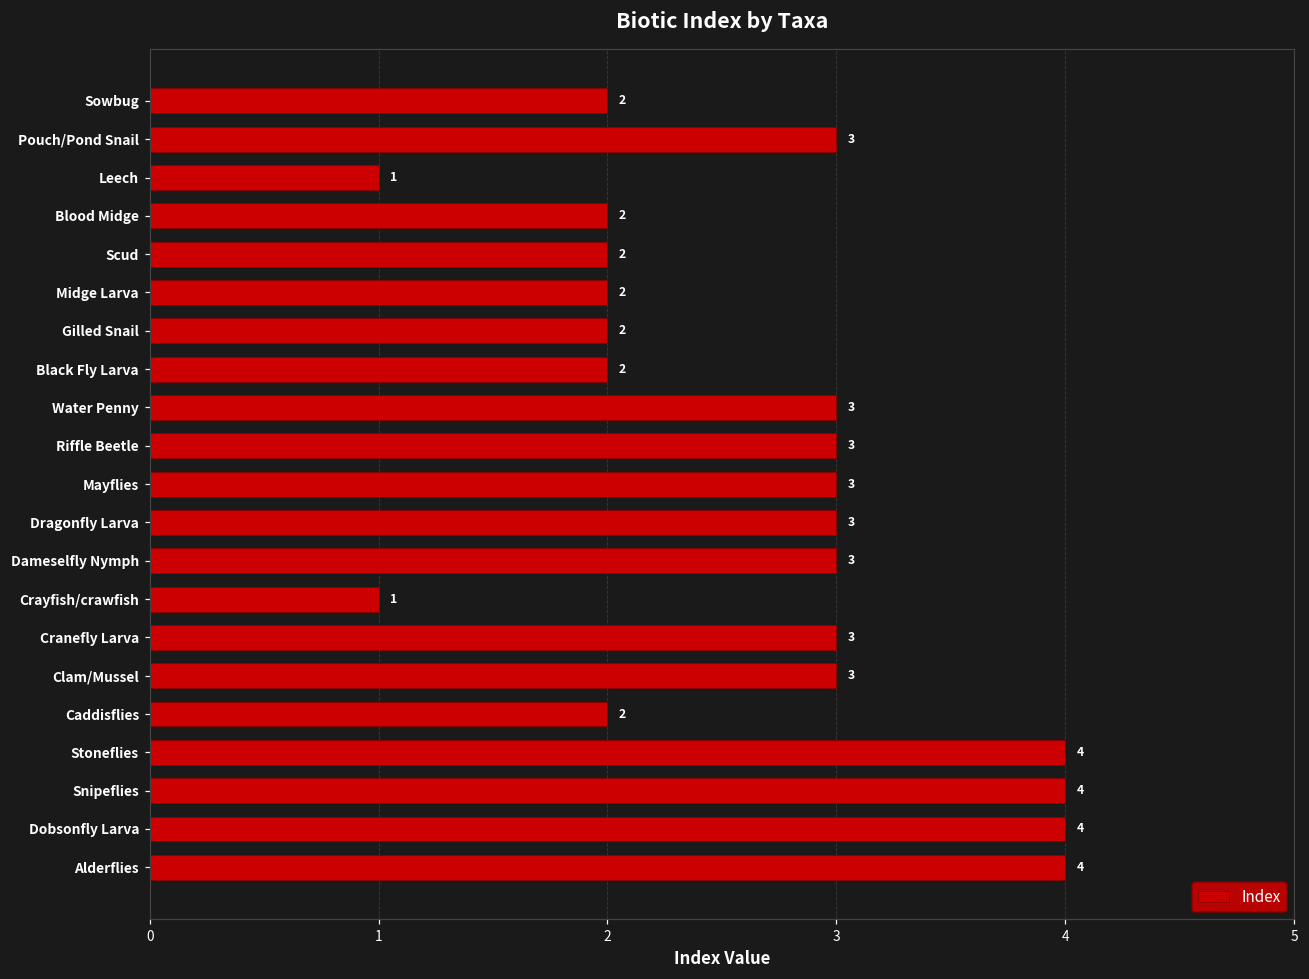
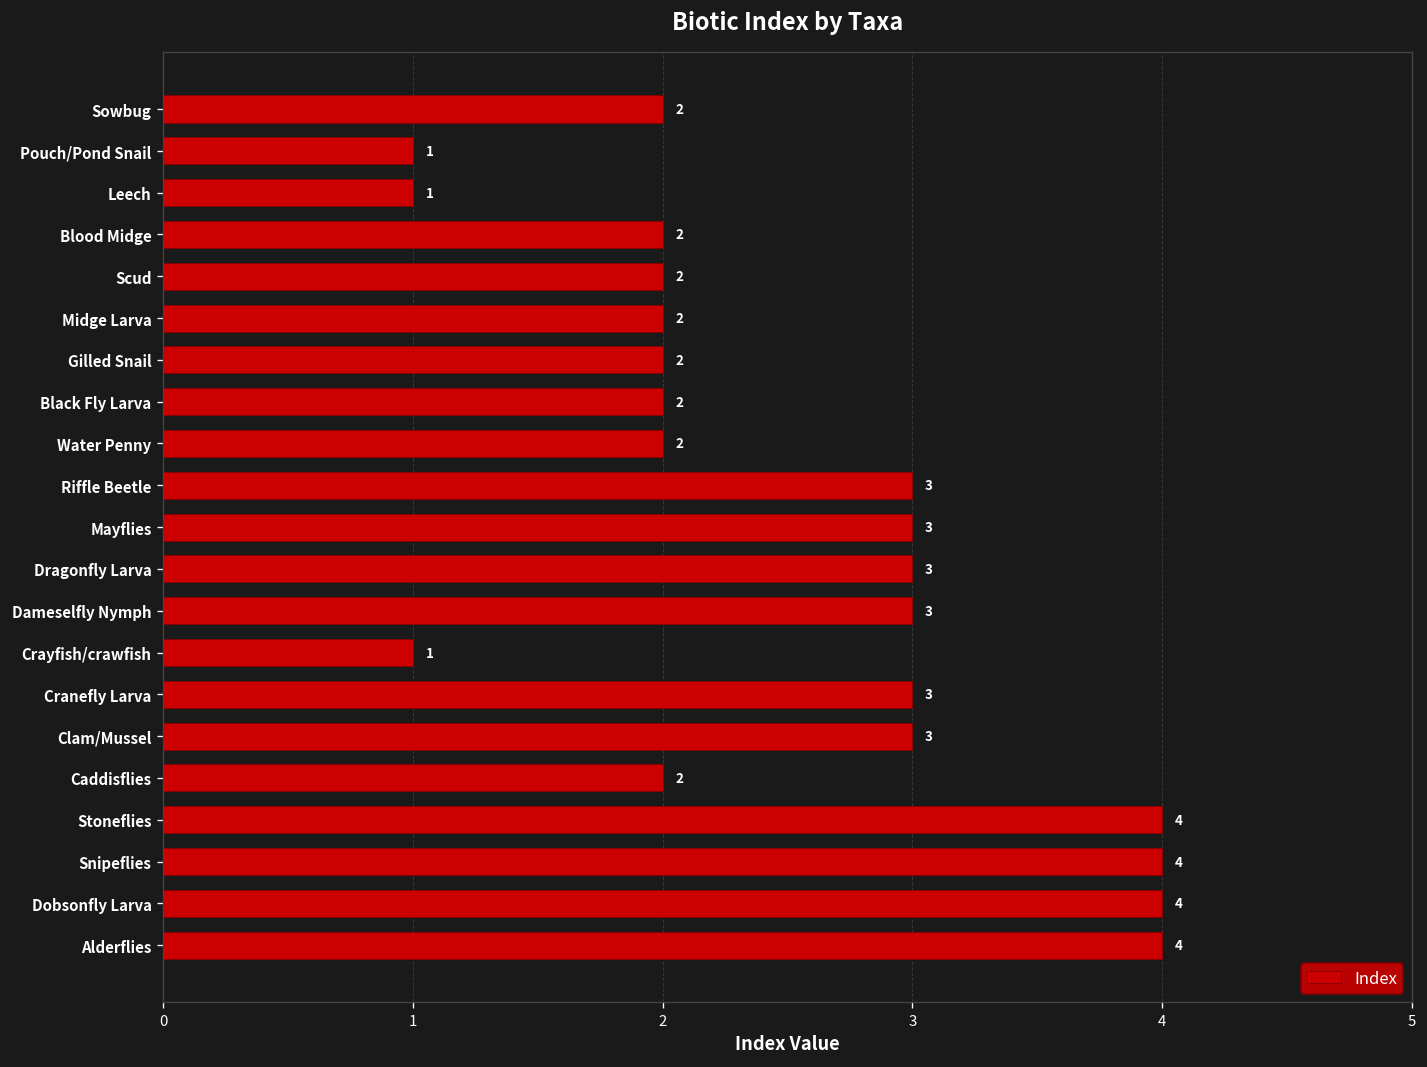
  {
    "Sowbug": 2,
-   "Pouch/Pond Snail": 3,
+   "Pouch/Pond Snail": 1,
    "Leech": 1,
    "Blood Midge": 2,
    "Scud": 2,
    "Midge Larva": 2,
    "Gilled Snail": 2,
    "Black Fly Larva": 2,
-   "Water Penny": 3,
+   "Water Penny": 2,
    "Riffle Beetle": 3,
    "Mayflies": 3,
    "Dragonfly Larva": 3,
    "Dameselfly Nymph": 3,
    "Crayfish/crawfish": 1,
    "Cranefly Larva": 3,
    "Clam/Mussel": 3,
    "Caddisflies": 2,
    "Stoneflies": 4,
    "Snipeflies": 4,
    "Dobsonfly Larva": 4,
    "Alderflies": 4
  }
